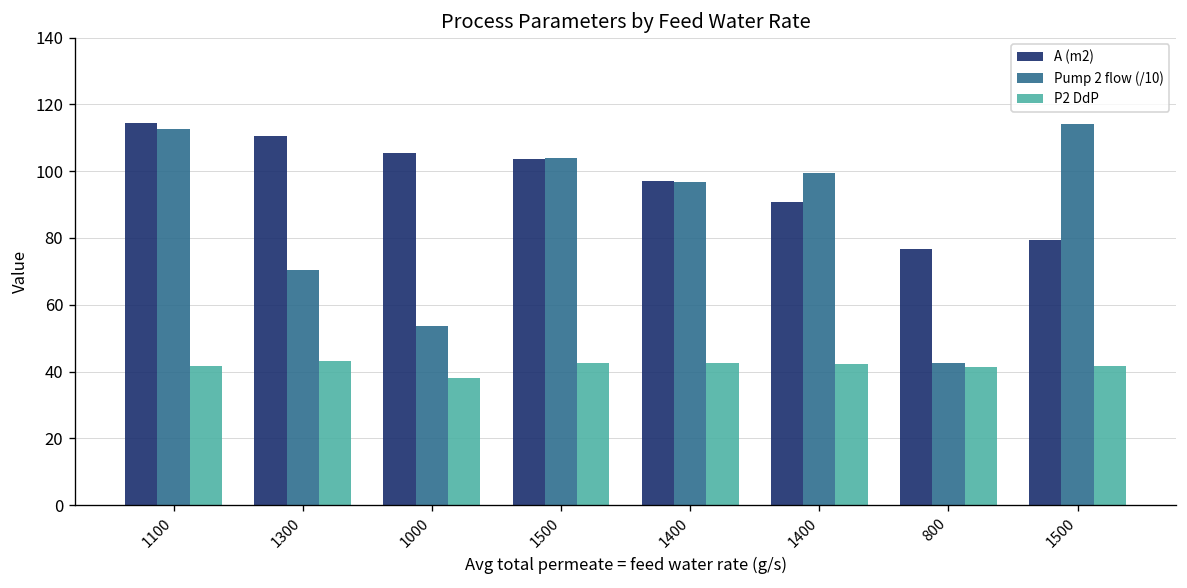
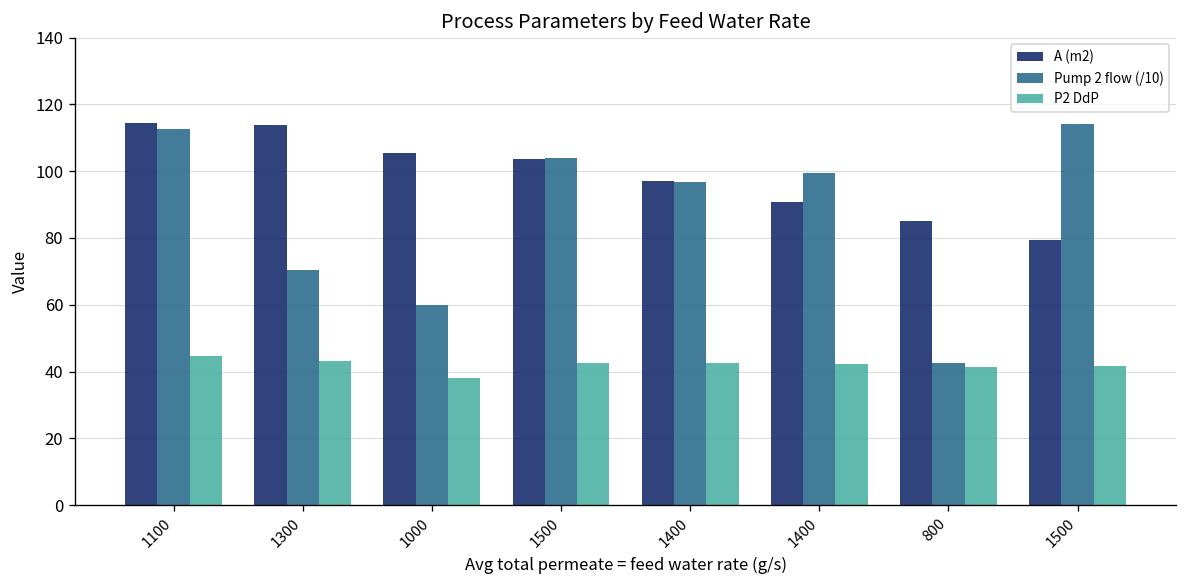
  {
    "A (m2)": {
      "1100": 114,
-     "1300": 111,
+     "1300": 114,
      "1000": 105,
-     "800": 77
+     "800": 85
    },
    "Pump 2 flow (/10)": {
      "1100": 113,
      "1300": 70,
-     "1000": 54,
+     "1000": 60,
      "800": 43
    },
    "P2 DdP": {
-     "1100": 42,
+     "1100": 45,
      "1300": 43,
      "1000": 38,
      "800": 41
    }
  }
